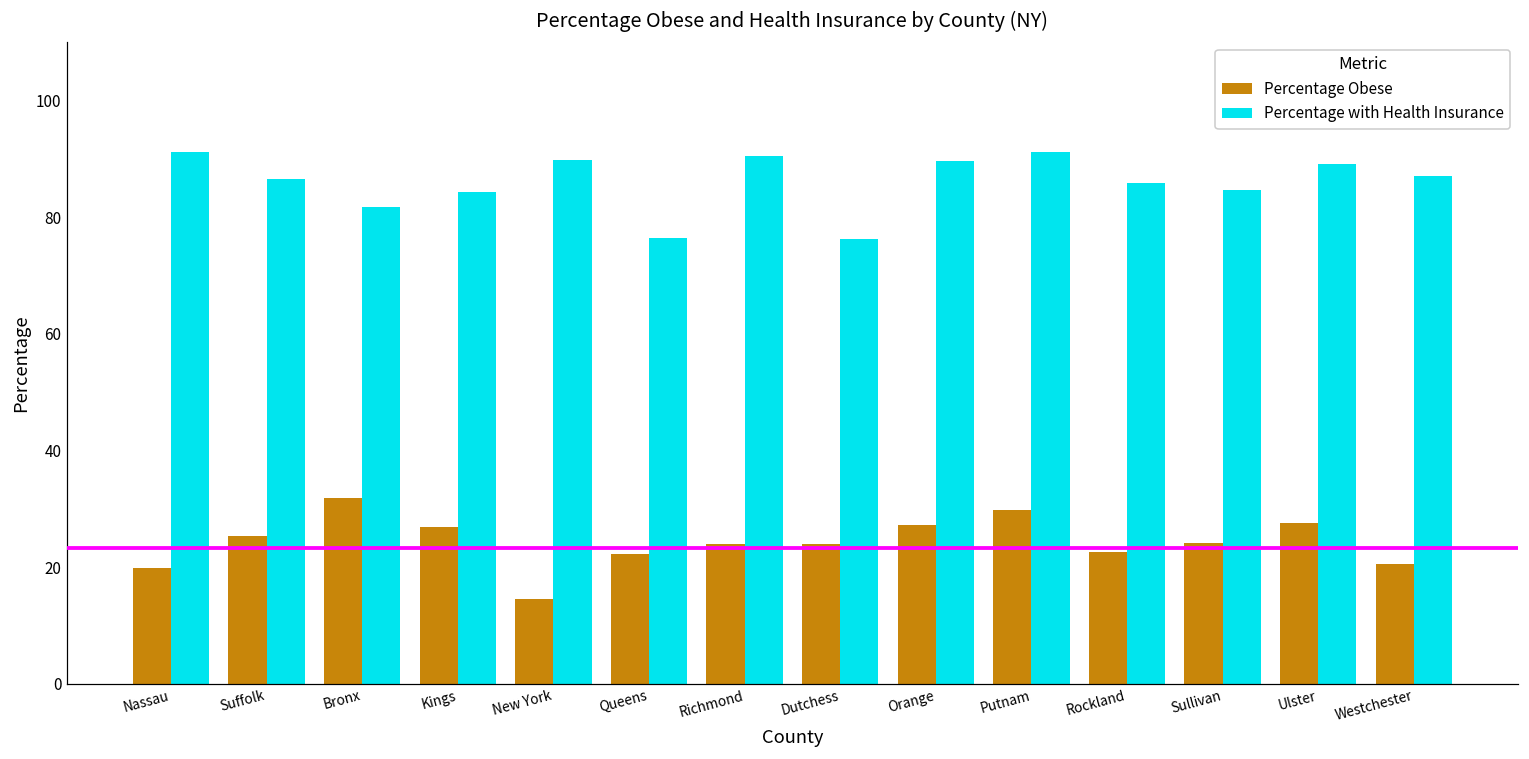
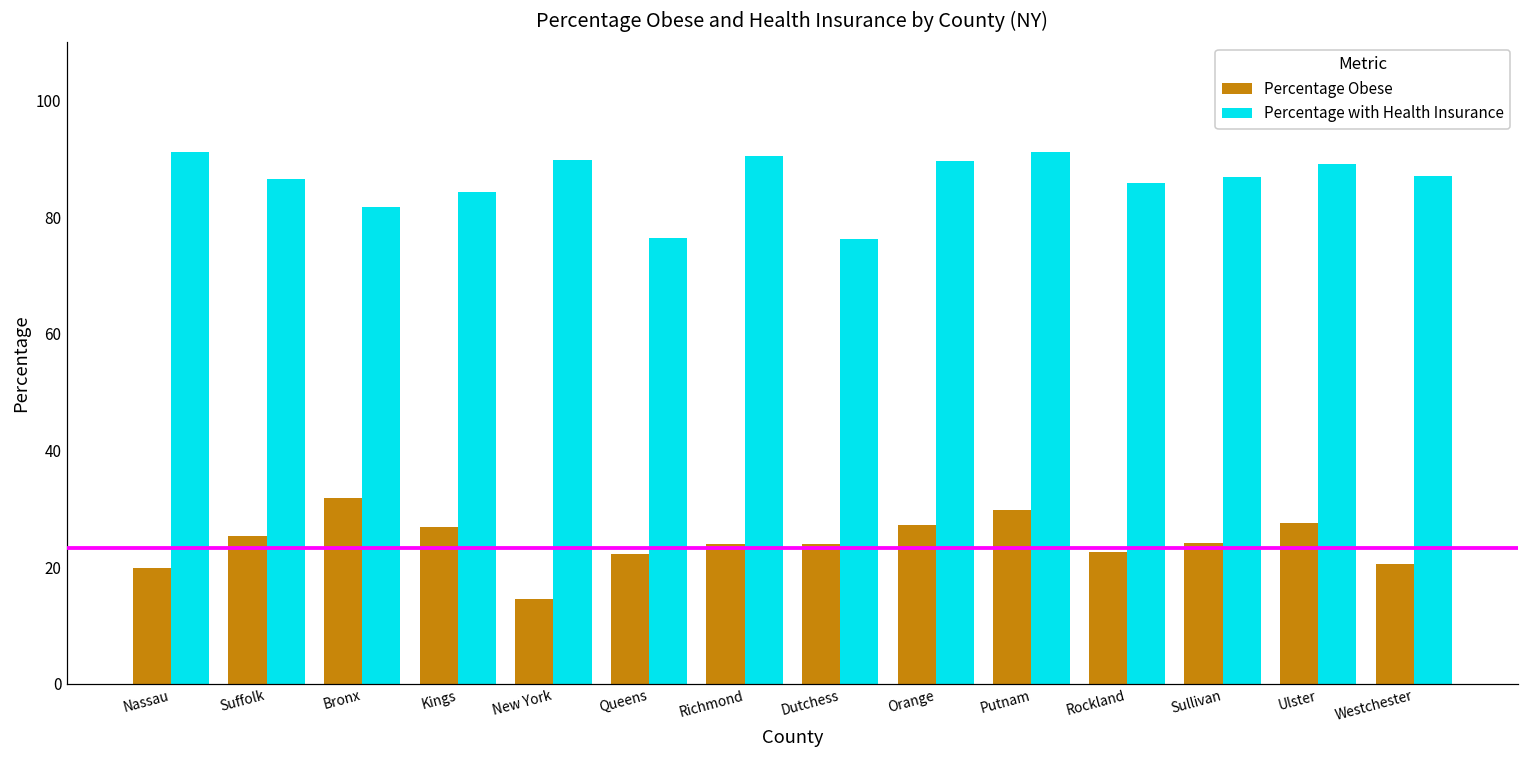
  {
    "Percentage Obese": {
      "Nassau": 20,
      "Suffolk": 25,
      "Bronx": 32,
      "Kings": 27,
      "New York": 15,
      "Queens": 22,
      "Richmond": 24,
      "Dutchess": 24,
      "Orange": 27,
      "Putnam": 30,
      "Rockland": 23,
      "Sullivan": 24,
      "Ulster": 28,
      "Westchester": 21
    },
    "Percentage with Health Insurance": {
      "Nassau": 91,
      "Suffolk": 87,
      "Bronx": 82,
      "Kings": 84,
      "New York": 90,
      "Queens": 77,
      "Richmond": 91,
      "Dutchess": 76,
      "Orange": 90,
      "Putnam": 91,
      "Rockland": 86,
-     "Sullivan": 85,
+     "Sullivan": 87,
      "Ulster": 89,
      "Westchester": 87
    }
  }
